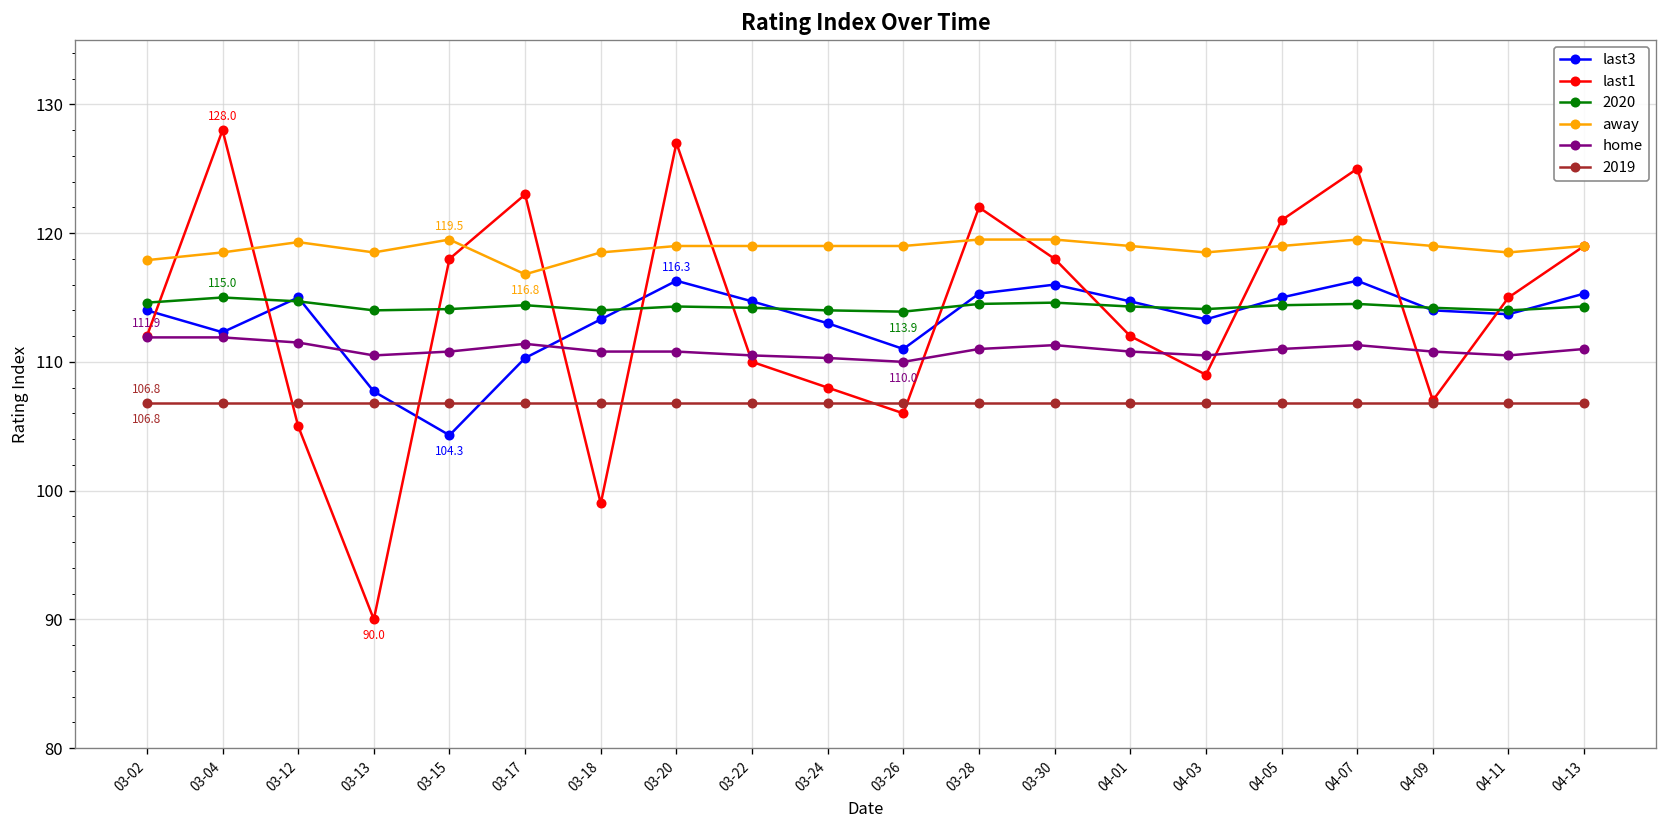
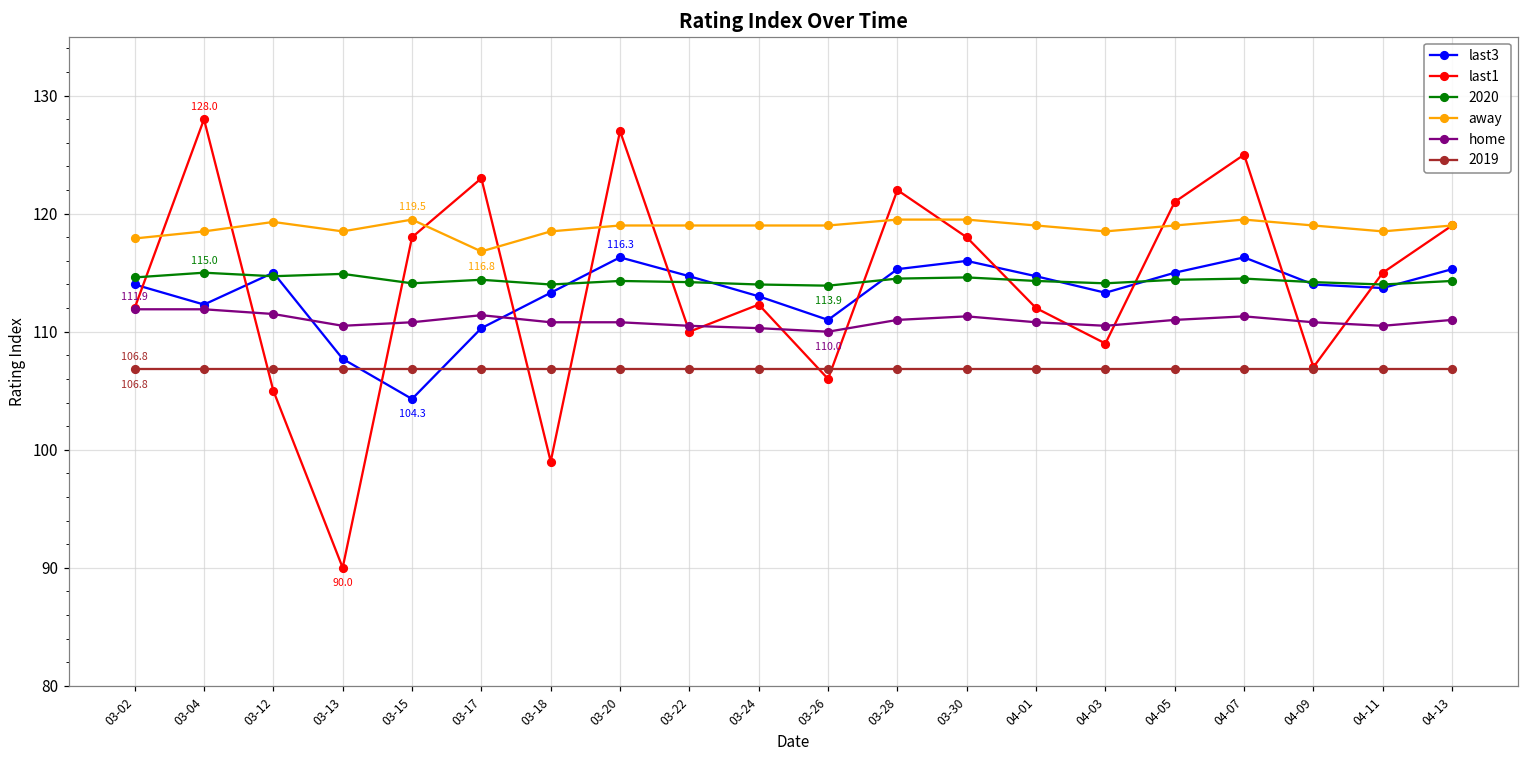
  {
    "last3": {
      "03-15": 104.3,
      "03-20": 116.3
    },
    "last1": {
      "03-12": 105.0,
      "03-15": 118.0,
      "03-17": 123.0,
      "03-18": 99.0,
      "03-20": 127.0,
      "03-22": 110.0,
-     "03-24": 108.0,
+     "03-24": 112.3,
      "03-26": 106.0,
      "03-28": 122.0,
      "03-30": 118.0,
      "04-01": 112.0,
      "04-03": 109.0,
      "04-05": 121.0,
      "04-07": 125.0,
      "04-11": 115.0
    },
    "2020": {
      "03-02": 114.6,
      "03-12": 114.7,
-     "03-13": 114.0,
+     "03-13": 114.9,
      "03-15": 114.1,
      "03-18": 114.0,
      "03-20": 114.3,
      "03-22": 114.2,
      "03-24": 114.0,
      "03-28": 114.5,
      "03-30": 114.6,
      "04-01": 114.3,
      "04-03": 114.1,
      "04-05": 114.4,
      "04-07": 114.5,
      "04-11": 114.0,
      "04-13": 114.3
    },
    "away": {
      "03-15": 119.5,
      "03-17": 116.8
    },
    "home": {
      "03-26": 110.0
    },
    "2019": {
      "03-02": 106.8
    }
  }
